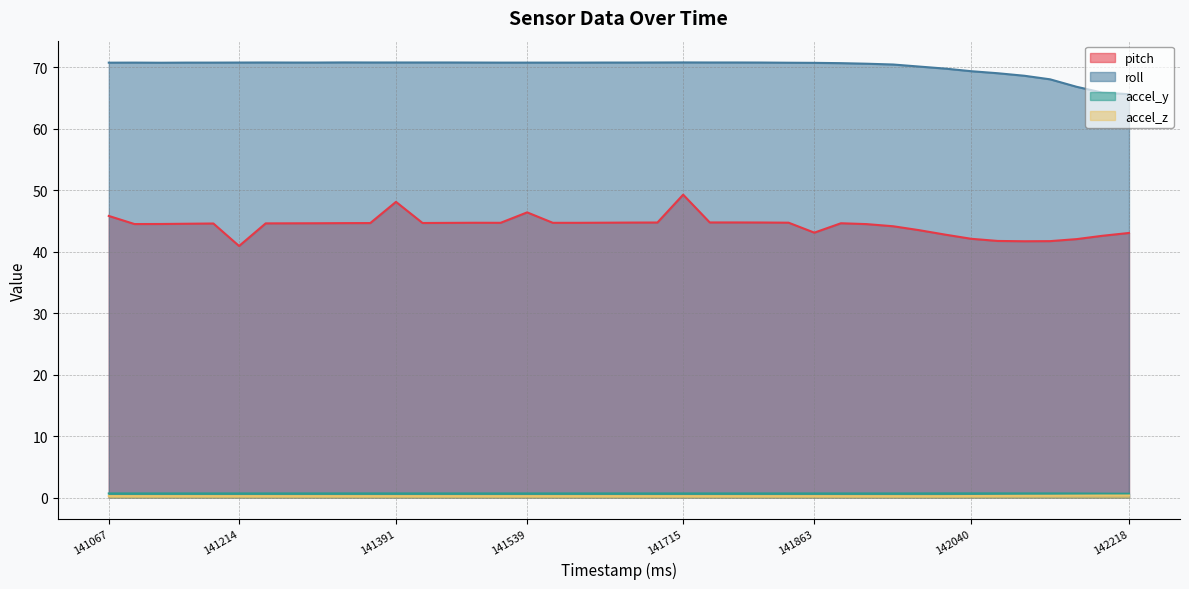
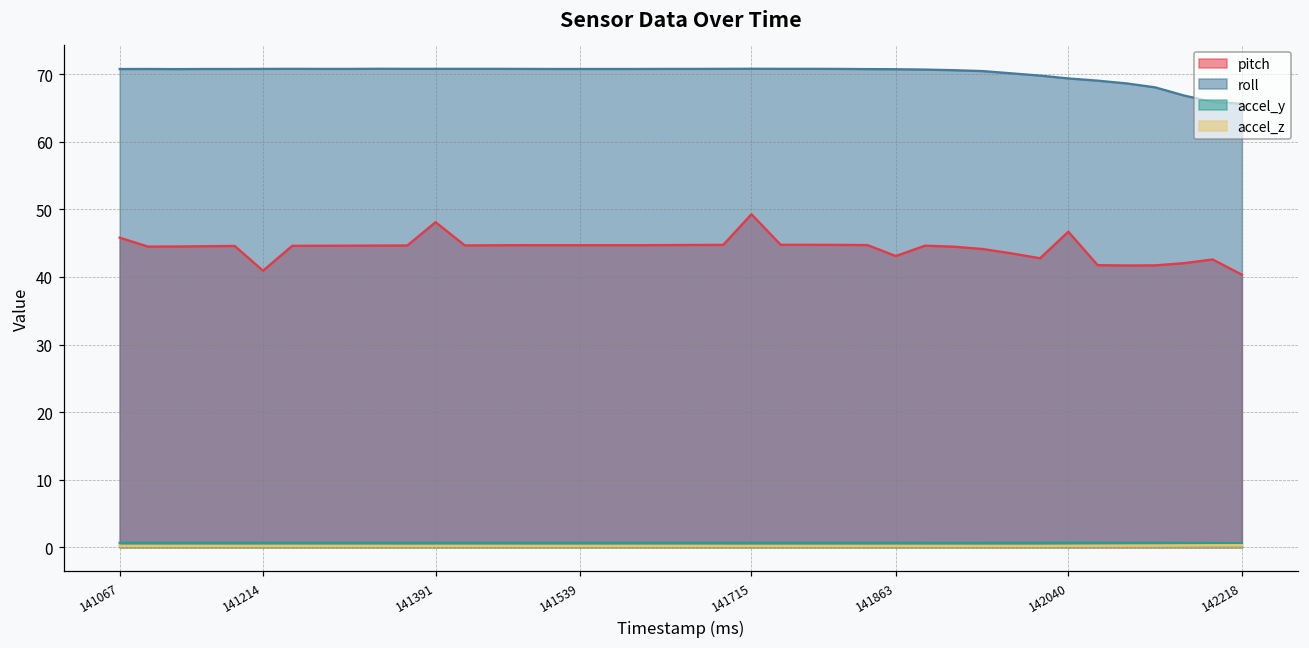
  {
    "pitch": {
      "141067": 46,
      "141214": 41,
      "141391": 48,
-     "141539": 46,
+     "141539": 45,
      "141715": 49,
      "141863": 43,
-     "142040": 42,
-     "142218": 43
+     "142040": 47,
+     "142218": 40
    },
    "accel_z": {
      "141067": 0,
      "141214": 0,
      "141391": 0,
      "141539": 0,
      "141715": 0,
      "141863": 0,
      "142040": 0
    }
  }
